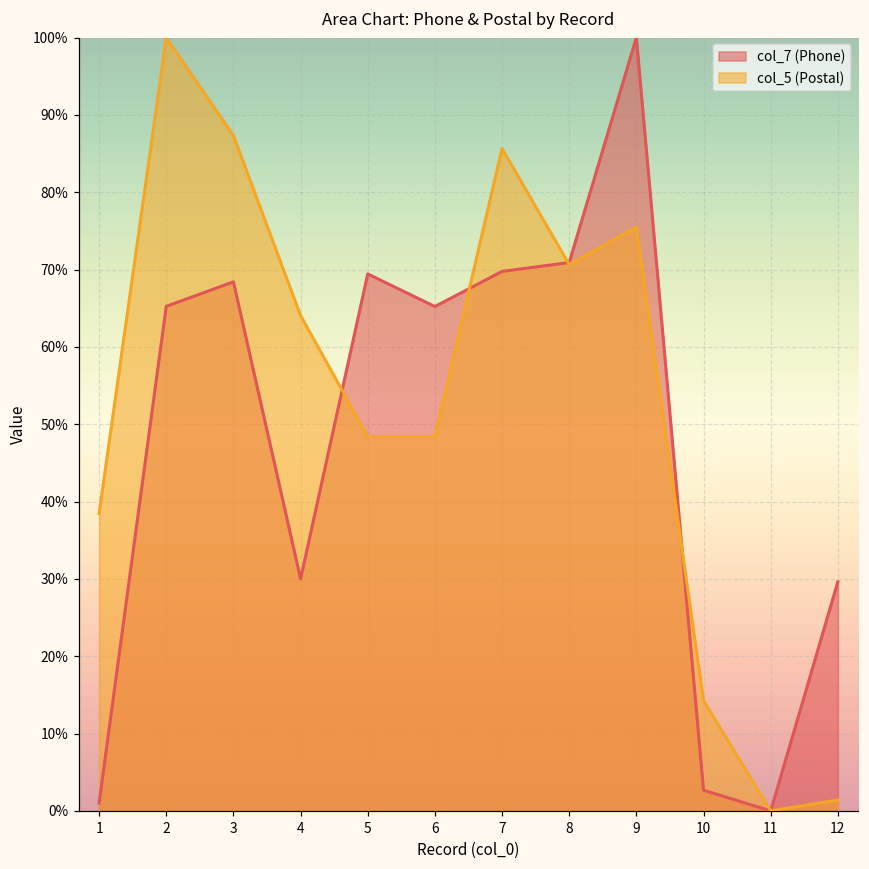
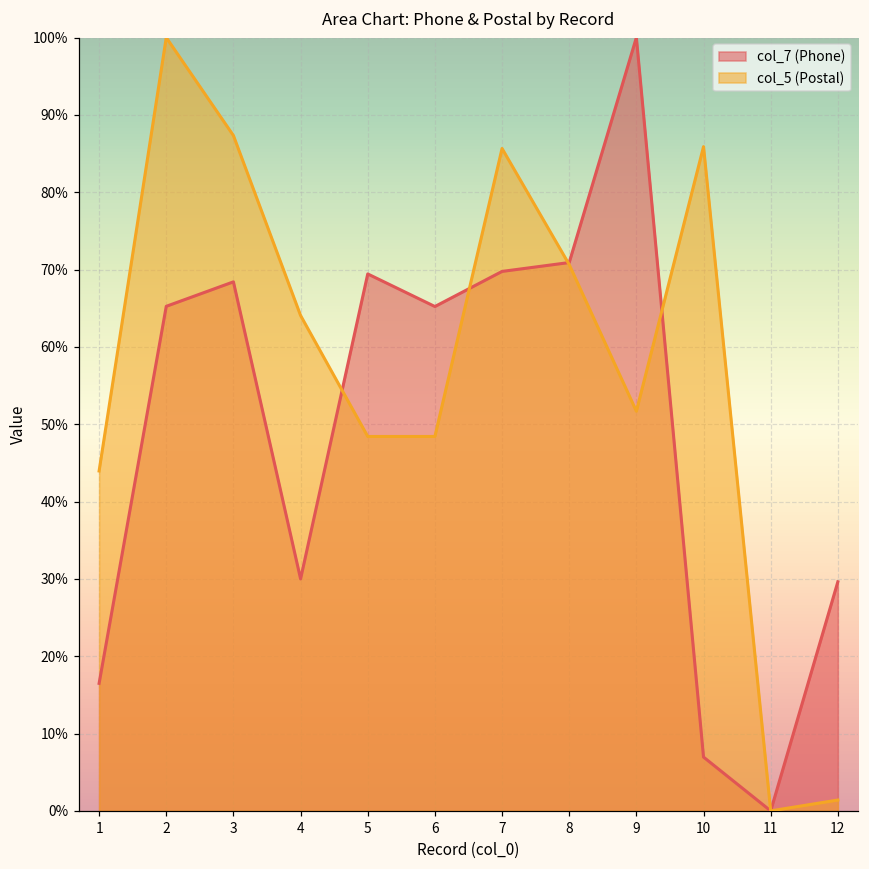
  {
    "col_7 (Phone)": {
-     "1": "1%",
+     "1": "16%",
      "2": "65%",
      "3": "68%",
      "4": "30%",
      "5": "69%",
      "6": "65%",
      "7": "70%",
      "9": "100%",
-     "10": "3%",
+     "10": "7%",
      "12": "30%"
    },
    "col_5 (Postal)": {
-     "1": "38%",
+     "1": "44%",
      "2": "100%",
      "3": "87%",
      "4": "64%",
      "5": "48%",
      "6": "48%",
      "7": "86%",
-     "9": "75%",
-     "10": "14%",
+     "9": "52%",
+     "10": "86%",
      "12": "1%"
    }
  }
